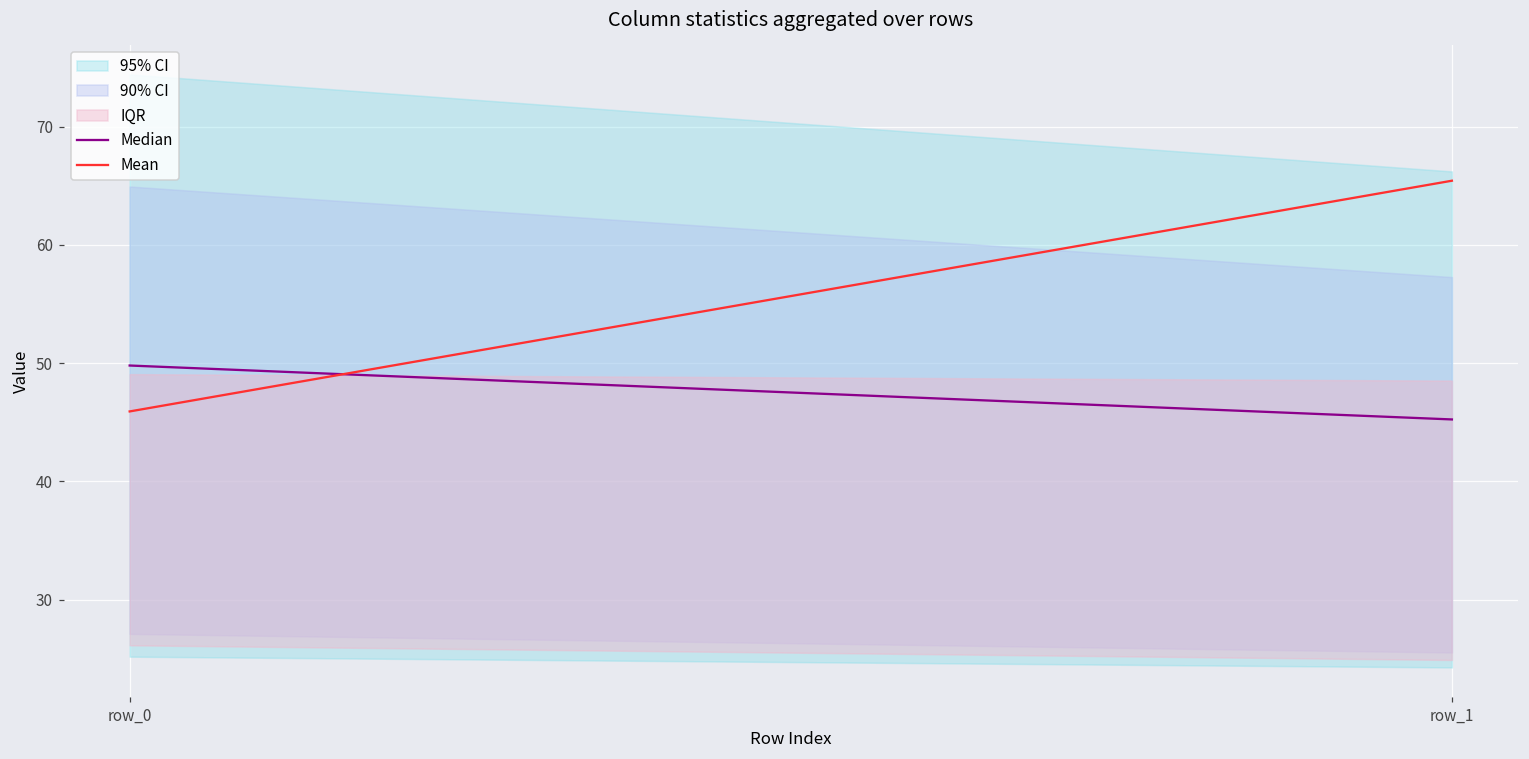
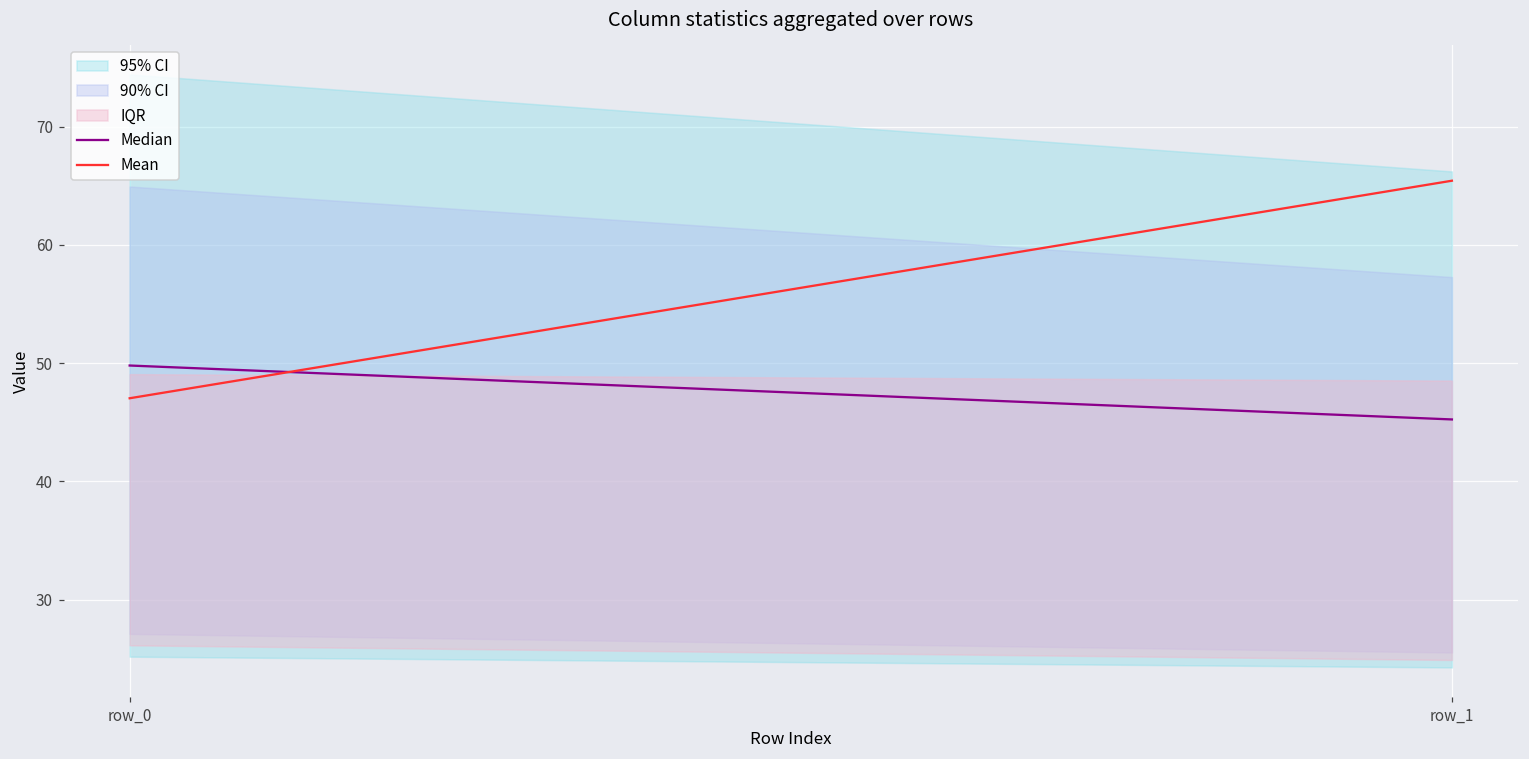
  {
    "Median": {
      "row_0": 49.8,
      "row_1": 45.2
    },
    "Mean": {
-     "row_0": 45.9,
+     "row_0": 47.0,
      "row_1": 65.4
    }
  }
